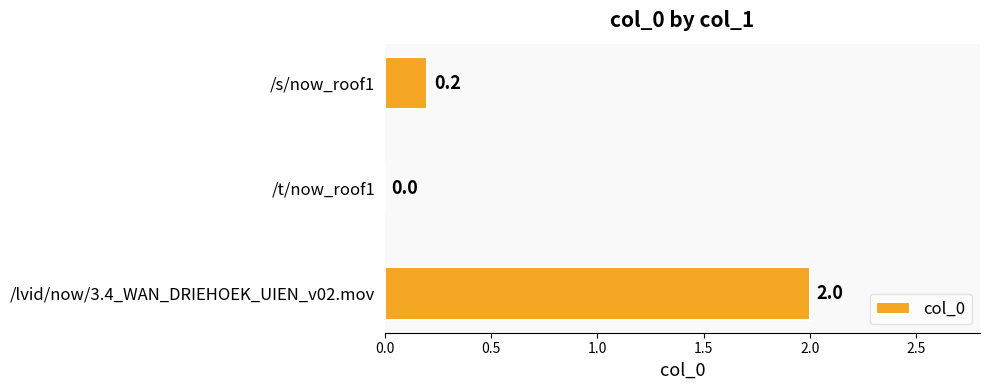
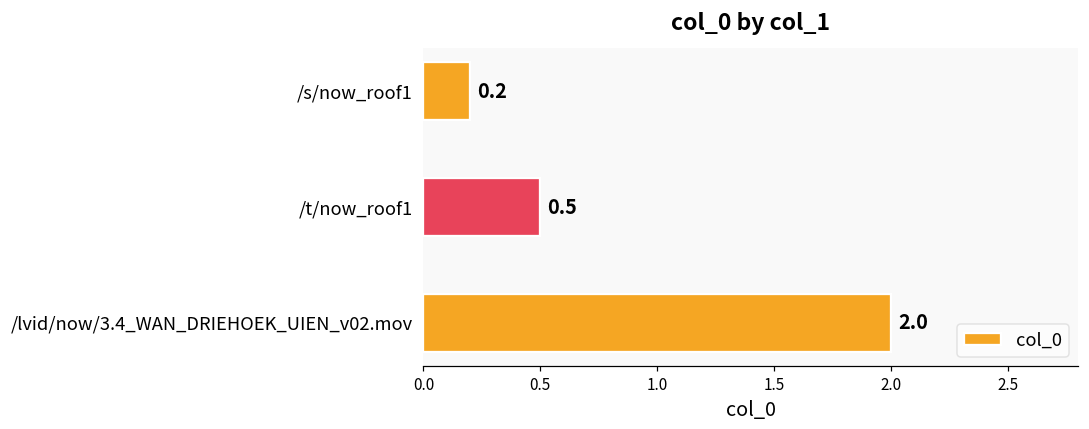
  {
    "/s/now_roof1": 0.2,
-   "/t/now_roof1": 0.0,
+   "/t/now_roof1": 0.5,
    "/lvid/now/3.4_WAN_DRIEHOEK_UIEN_v02.mov": 2.0
  }
